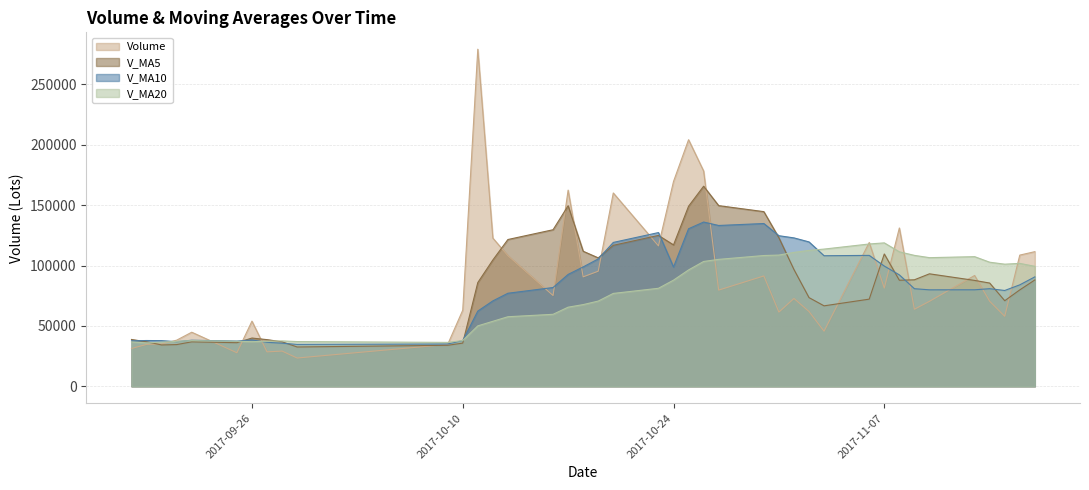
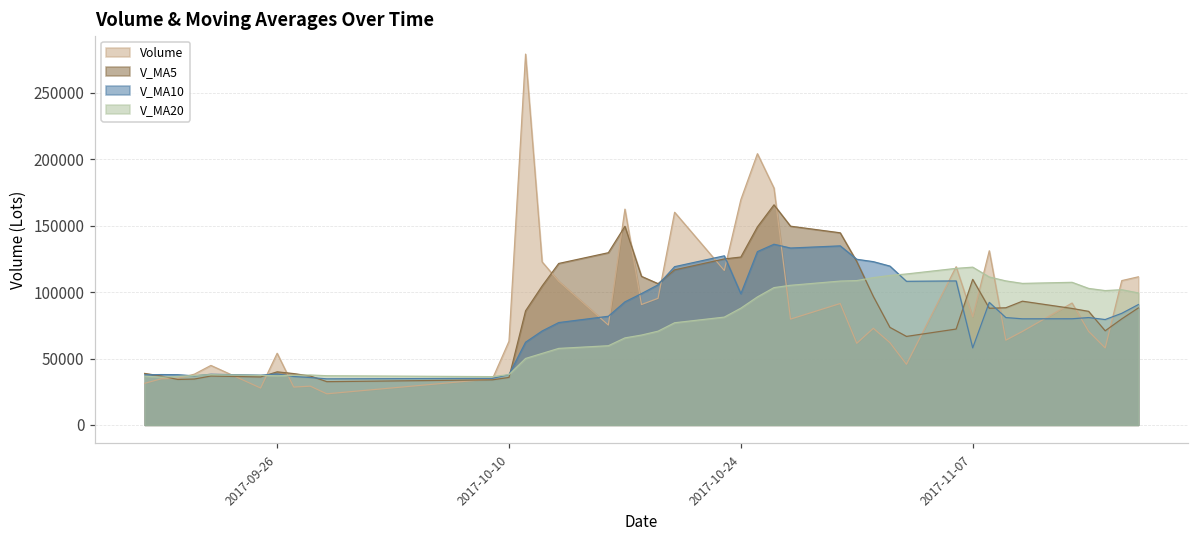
  {
    "V_MA5": {
-     "2017-10-24": 117000,
+     "2017-10-24": 126000,
      "2017-11-07": 110000
    },
    "V_MA10": {
      "2017-10-24": 99000,
-     "2017-11-07": 100000
+     "2017-11-07": 58000
    }
  }
